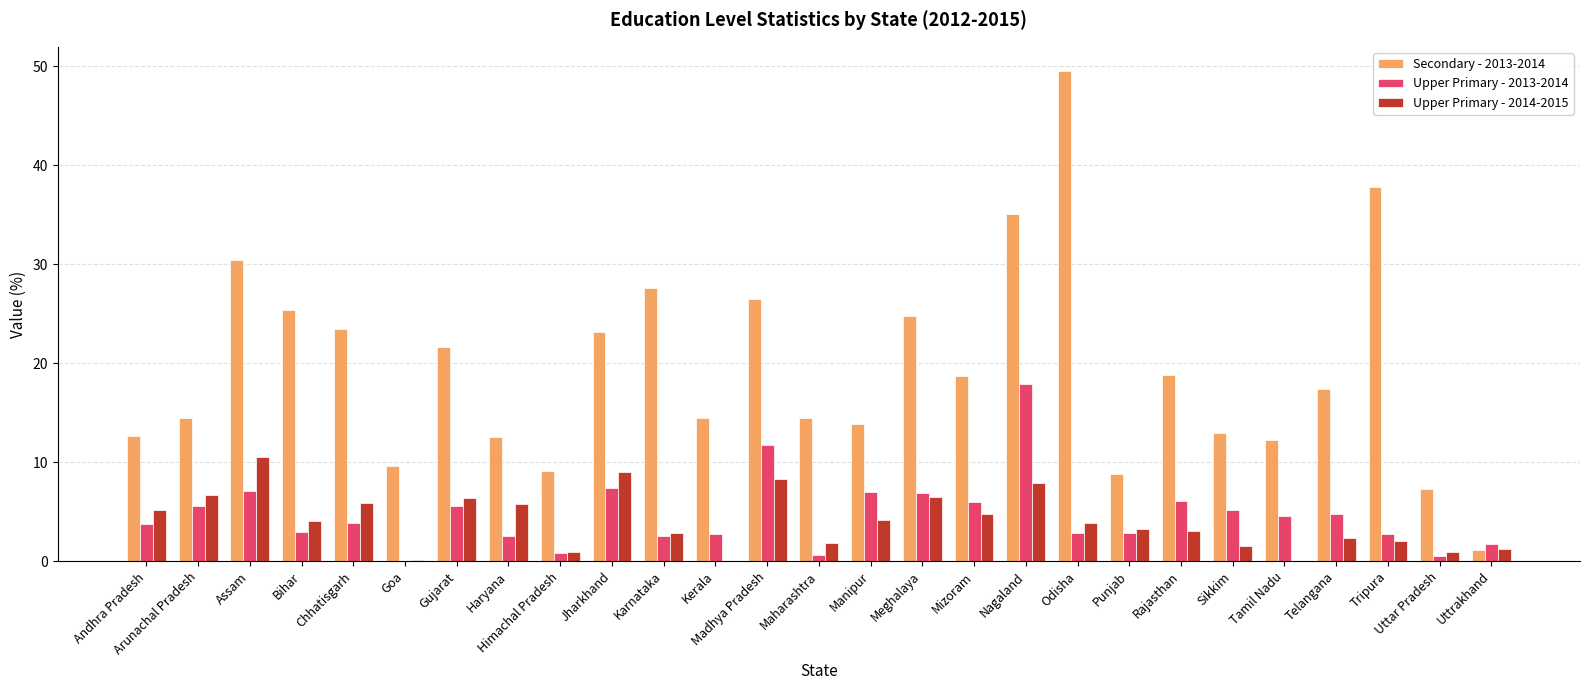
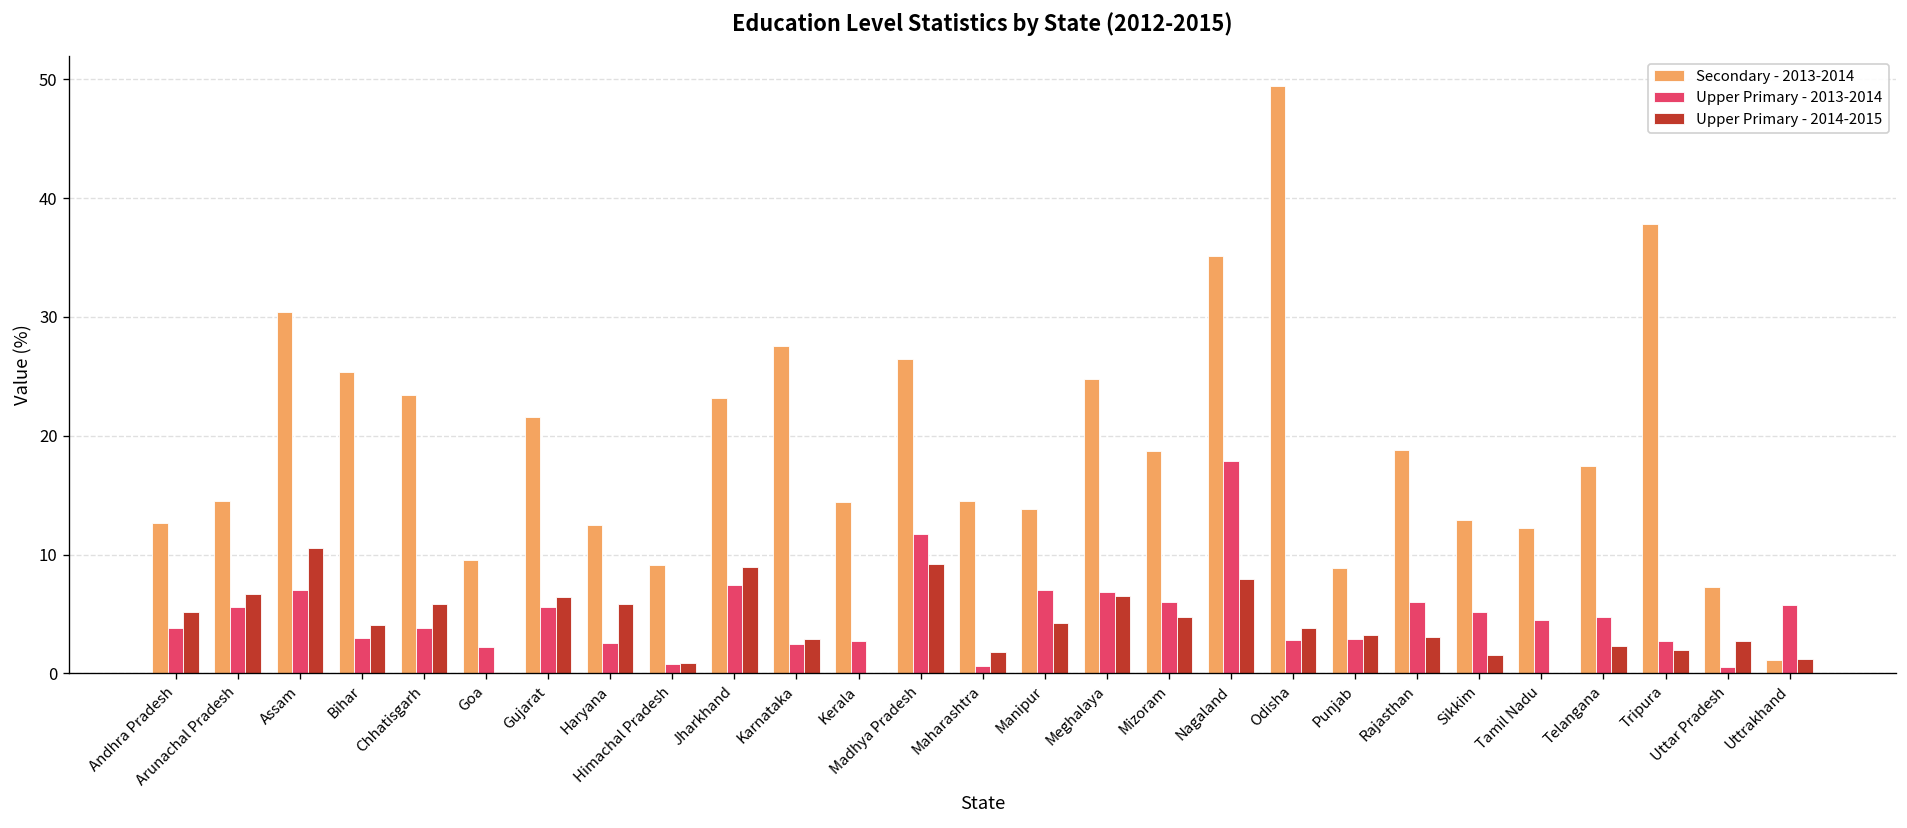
  {
    "Secondary - 2013-2014": {
      "Andhra Pradesh": 13,
      "Arunachal Pradesh": 14,
      "Assam": 30,
      "Bihar": 25,
      "Chhatisgarh": 23,
      "Goa": 10,
      "Gujarat": 22,
      "Haryana": 13,
      "Himachal Pradesh": 9,
      "Jharkhand": 23,
      "Karnataka": 28,
      "Kerala": 14,
      "Madhya Pradesh": 26,
      "Maharashtra": 14,
      "Manipur": 14,
      "Meghalaya": 25,
      "Mizoram": 19,
      "Nagaland": 35,
      "Odisha": 49,
      "Punjab": 9,
      "Rajasthan": 19,
      "Sikkim": 13,
      "Tamil Nadu": 12,
      "Telangana": 17,
      "Tripura": 38,
      "Uttar Pradesh": 7,
      "Uttrakhand": 1
    },
    "Upper Primary - 2013-2014": {
      "Andhra Pradesh": 4,
      "Arunachal Pradesh": 6,
      "Assam": 7,
      "Bihar": 3,
      "Chhatisgarh": 4,
-     "Goa": 0,
+     "Goa": 2,
      "Gujarat": 6,
      "Haryana": 3,
      "Himachal Pradesh": 1,
      "Jharkhand": 7,
      "Karnataka": 3,
      "Kerala": 3,
      "Madhya Pradesh": 12,
      "Maharashtra": 1,
      "Manipur": 7,
      "Meghalaya": 7,
      "Mizoram": 6,
      "Nagaland": 18,
      "Odisha": 3,
      "Punjab": 3,
      "Rajasthan": 6,
      "Sikkim": 5,
      "Tamil Nadu": 5,
      "Telangana": 5,
      "Tripura": 3,
      "Uttar Pradesh": 1,
-     "Uttrakhand": 2
+     "Uttrakhand": 6
    },
    "Upper Primary - 2014-2015": {
      "Andhra Pradesh": 5,
      "Arunachal Pradesh": 7,
      "Assam": 11,
      "Bihar": 4,
      "Chhatisgarh": 6,
      "Gujarat": 6,
      "Haryana": 6,
      "Himachal Pradesh": 1,
      "Jharkhand": 9,
      "Karnataka": 3,
      "Kerala": 0,
-     "Madhya Pradesh": 8,
+     "Madhya Pradesh": 9,
      "Maharashtra": 2,
      "Manipur": 4,
      "Meghalaya": 7,
      "Mizoram": 5,
      "Nagaland": 8,
      "Odisha": 4,
      "Punjab": 3,
      "Rajasthan": 3,
      "Sikkim": 2,
      "Tamil Nadu": 0,
      "Telangana": 2,
      "Tripura": 2,
-     "Uttar Pradesh": 1,
+     "Uttar Pradesh": 3,
      "Uttrakhand": 1
    }
  }
